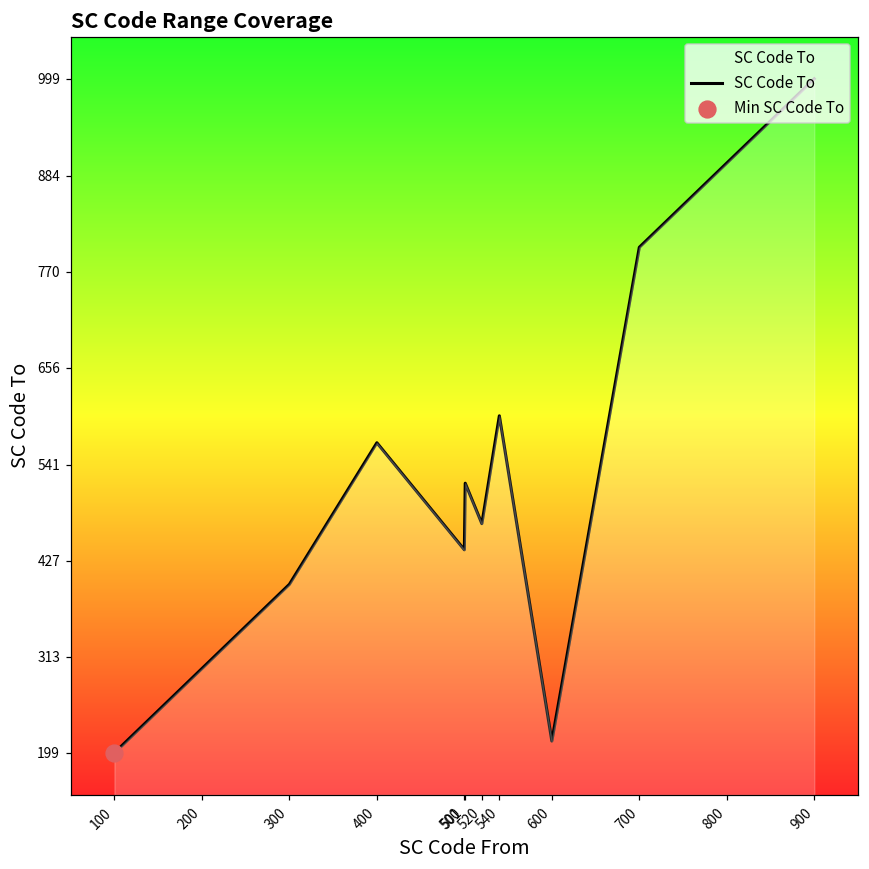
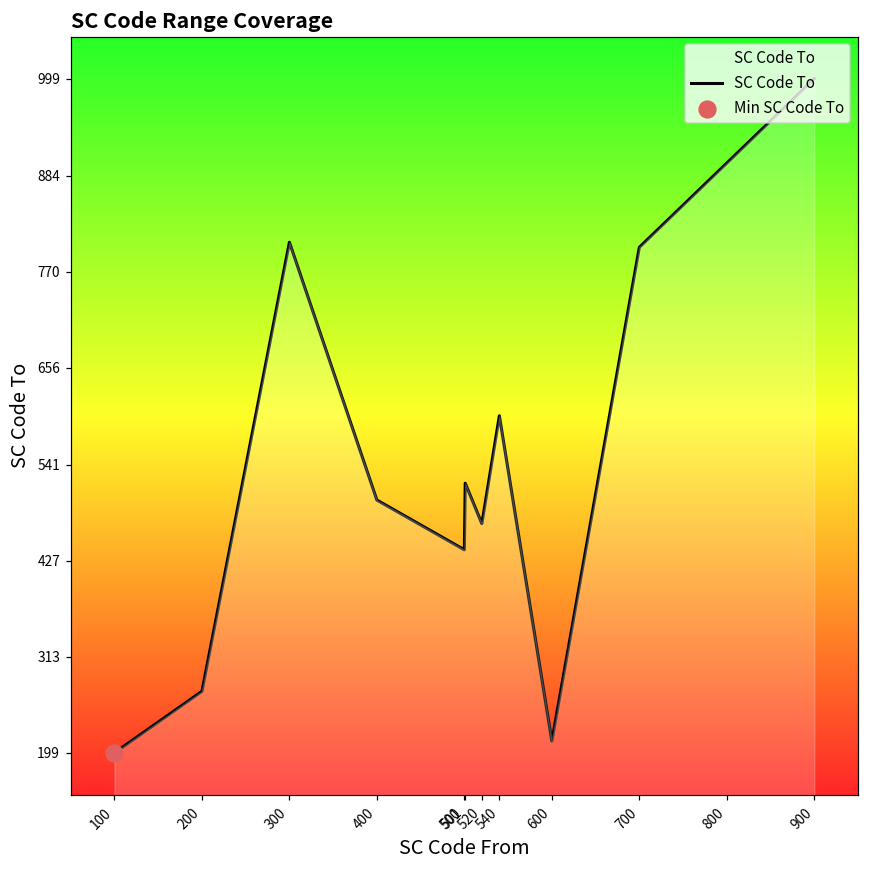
  {
    "SC Code To": {
-     "200": 300,
-     "300": 400,
-     "400": 570,
+     "200": 270,
+     "300": 810,
+     "400": 500,
      "500": 440,
      "501": 520,
      "520": 470,
      "540": 600,
      "600": 210,
      "700": 800,
      "800": 900
    }
  }
